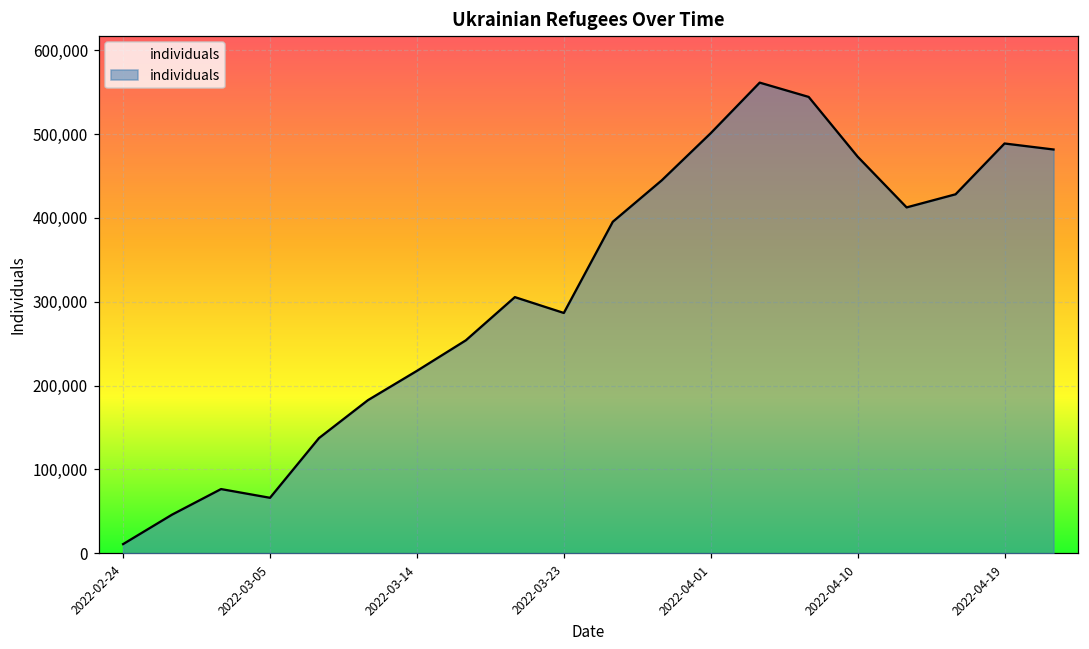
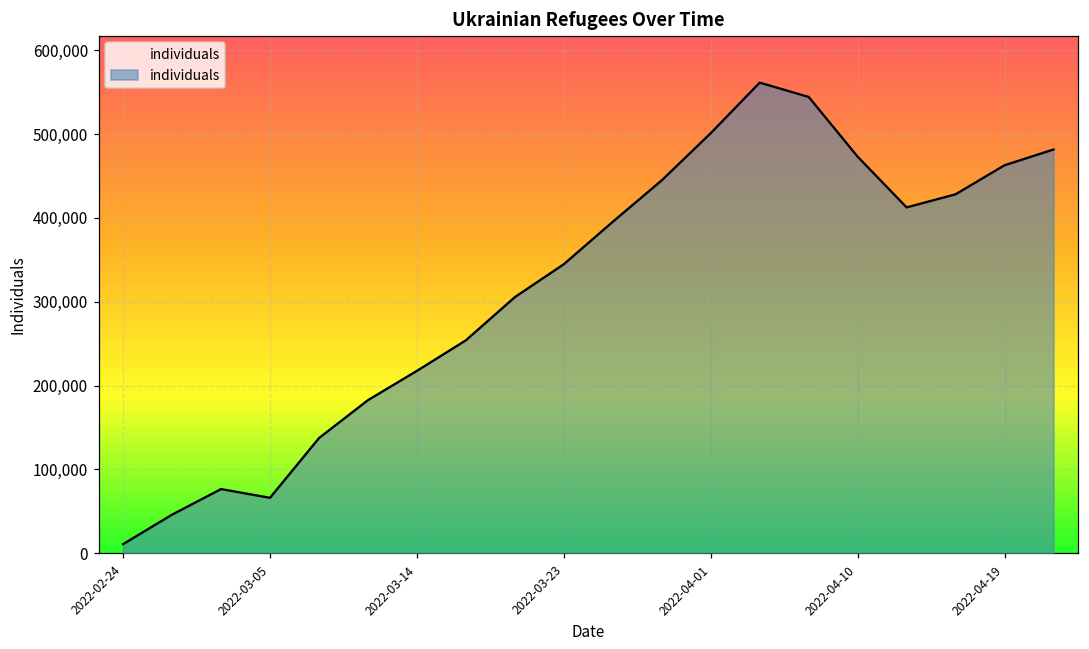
  {
    "2022-02-24": "10,000",
    "2022-03-05": "70,000",
    "2022-03-14": "220,000",
-   "2022-03-23": "290,000",
+   "2022-03-23": "340,000",
    "2022-04-01": "500,000",
    "2022-04-10": "470,000",
-   "2022-04-19": "490,000"
+   "2022-04-19": "460,000"
  }
